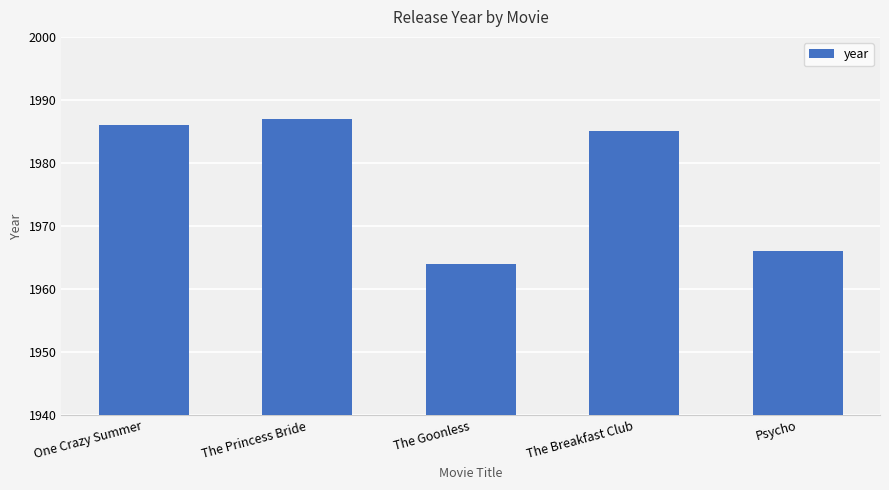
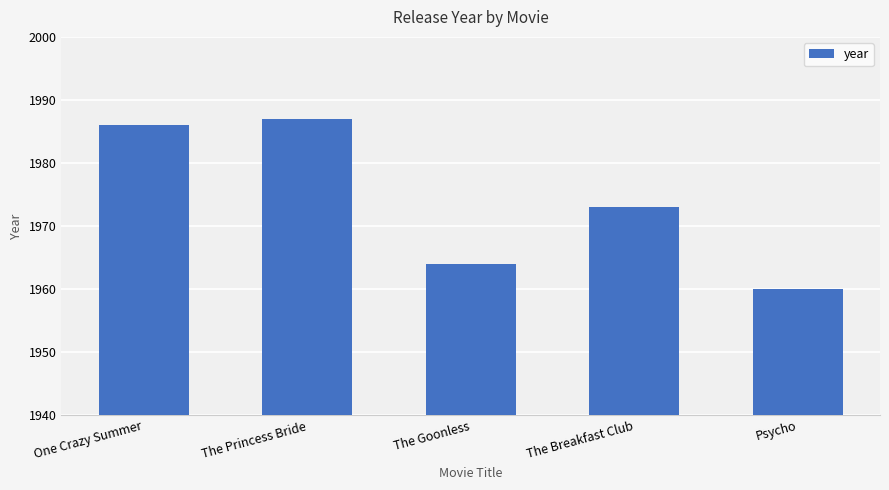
  {
    "One Crazy Summer": 1986,
    "The Princess Bride": 1987,
    "The Goonless": 1964,
-   "The Breakfast Club": 1985,
-   "Psycho": 1966
+   "The Breakfast Club": 1973,
+   "Psycho": 1960
  }
